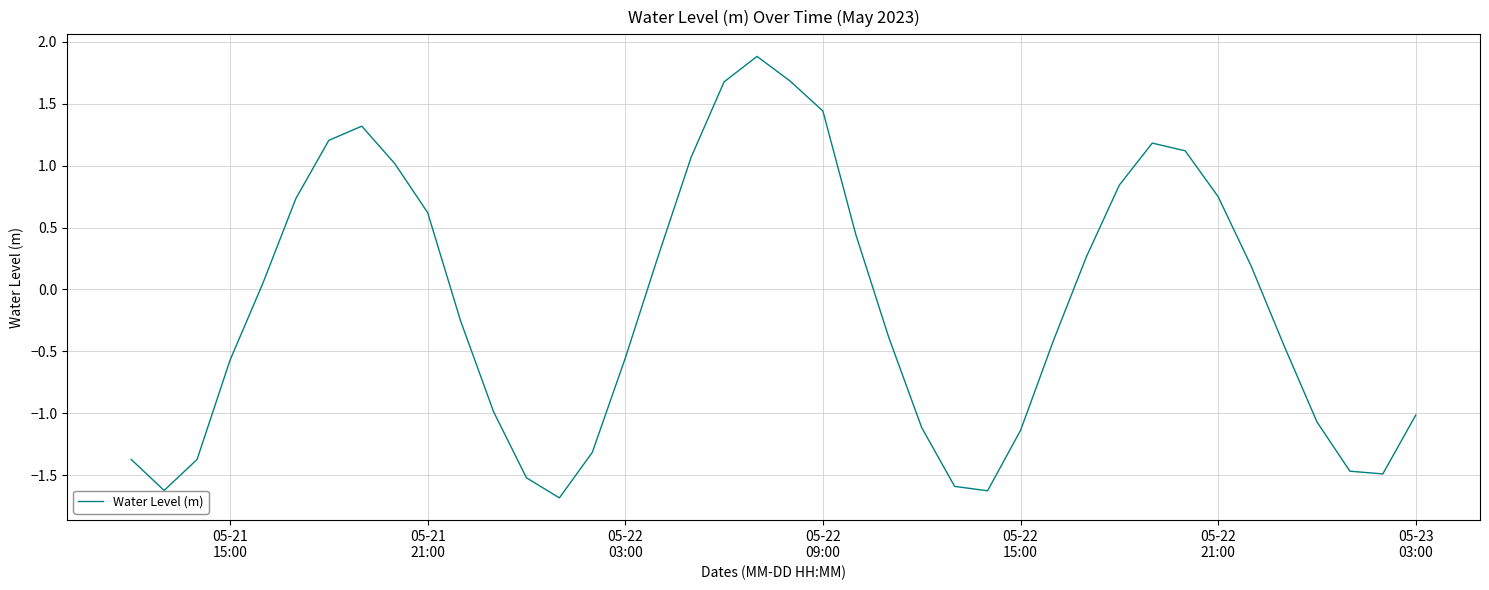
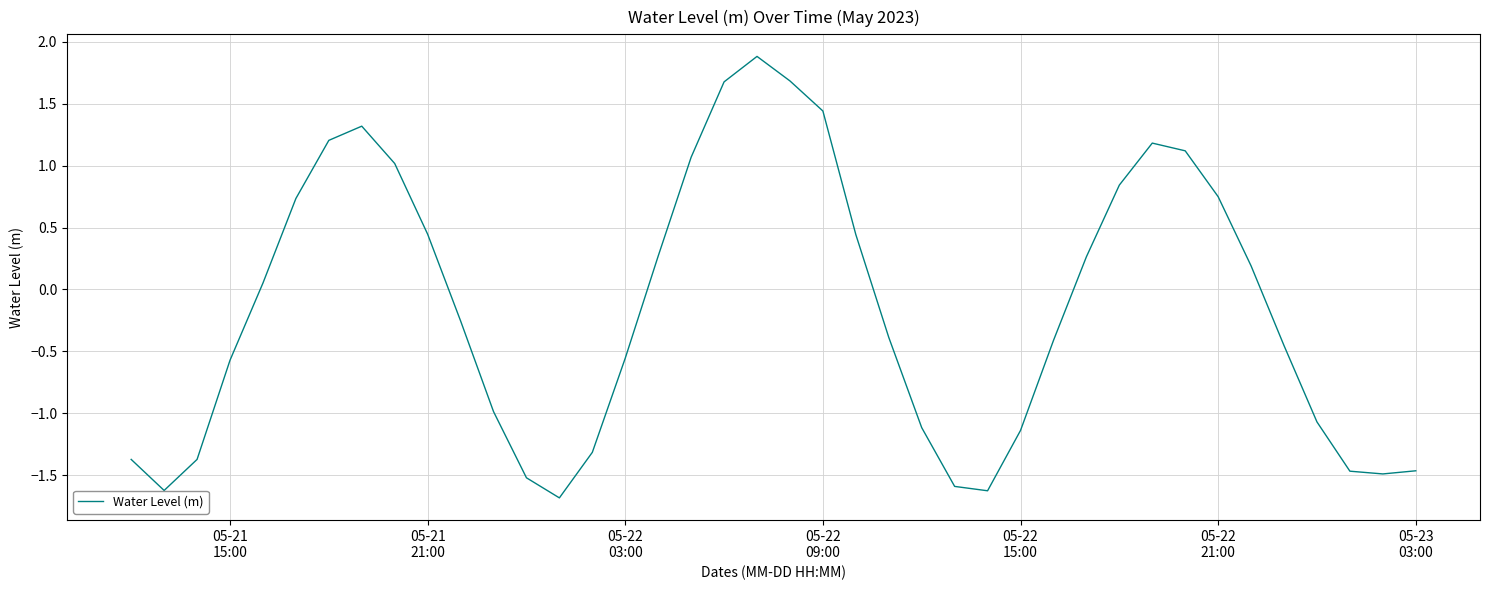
  {
    "05-21 15:00": -0.57,
-   "05-21 21:00": 0.62,
+   "05-21 21:00": 0.45,
    "05-22 03:00": -0.55,
    "05-22 09:00": 1.44,
    "05-22 15:00": -1.14,
    "05-22 21:00": 0.75,
-   "05-23 03:00": -1.01
+   "05-23 03:00": -1.46
  }
